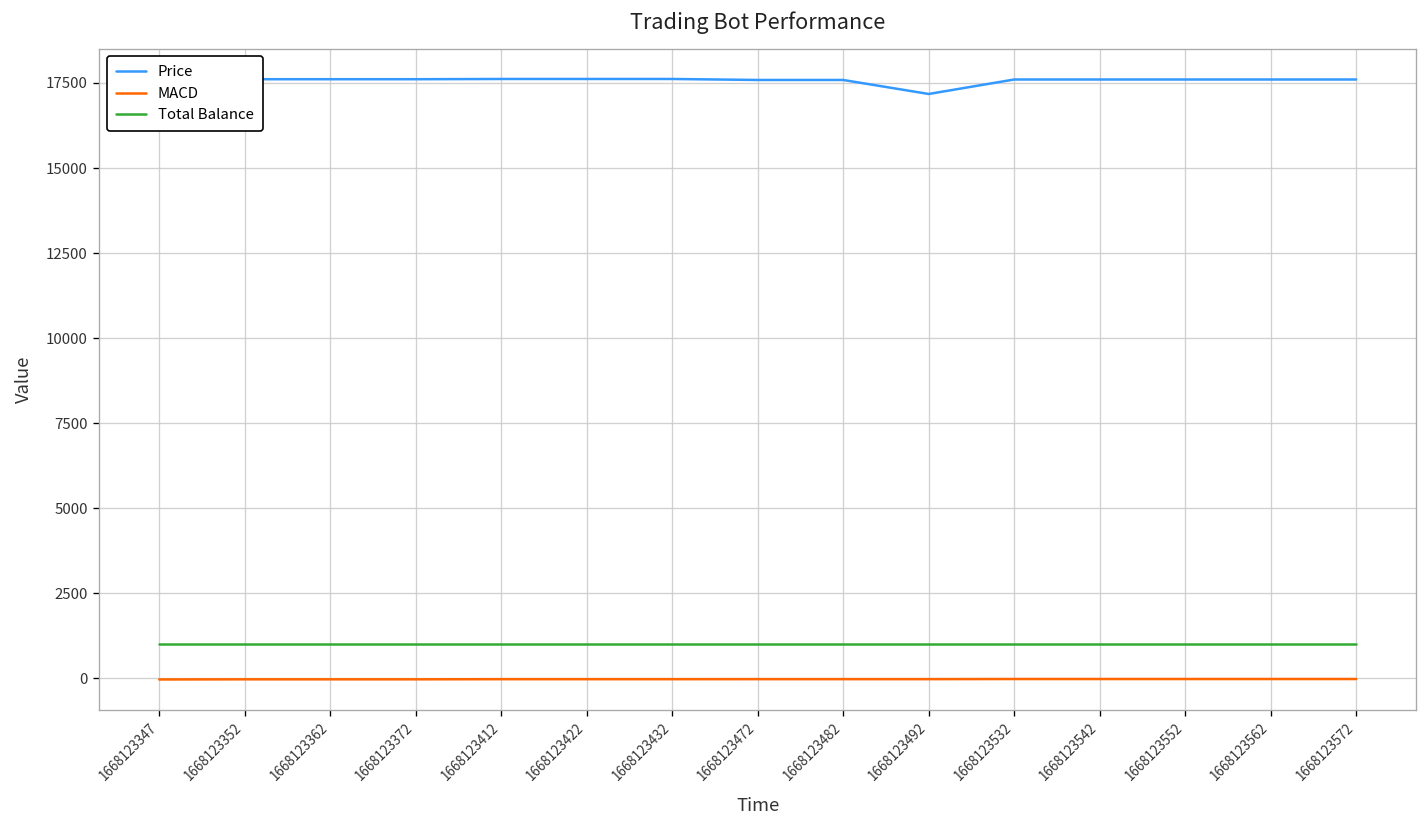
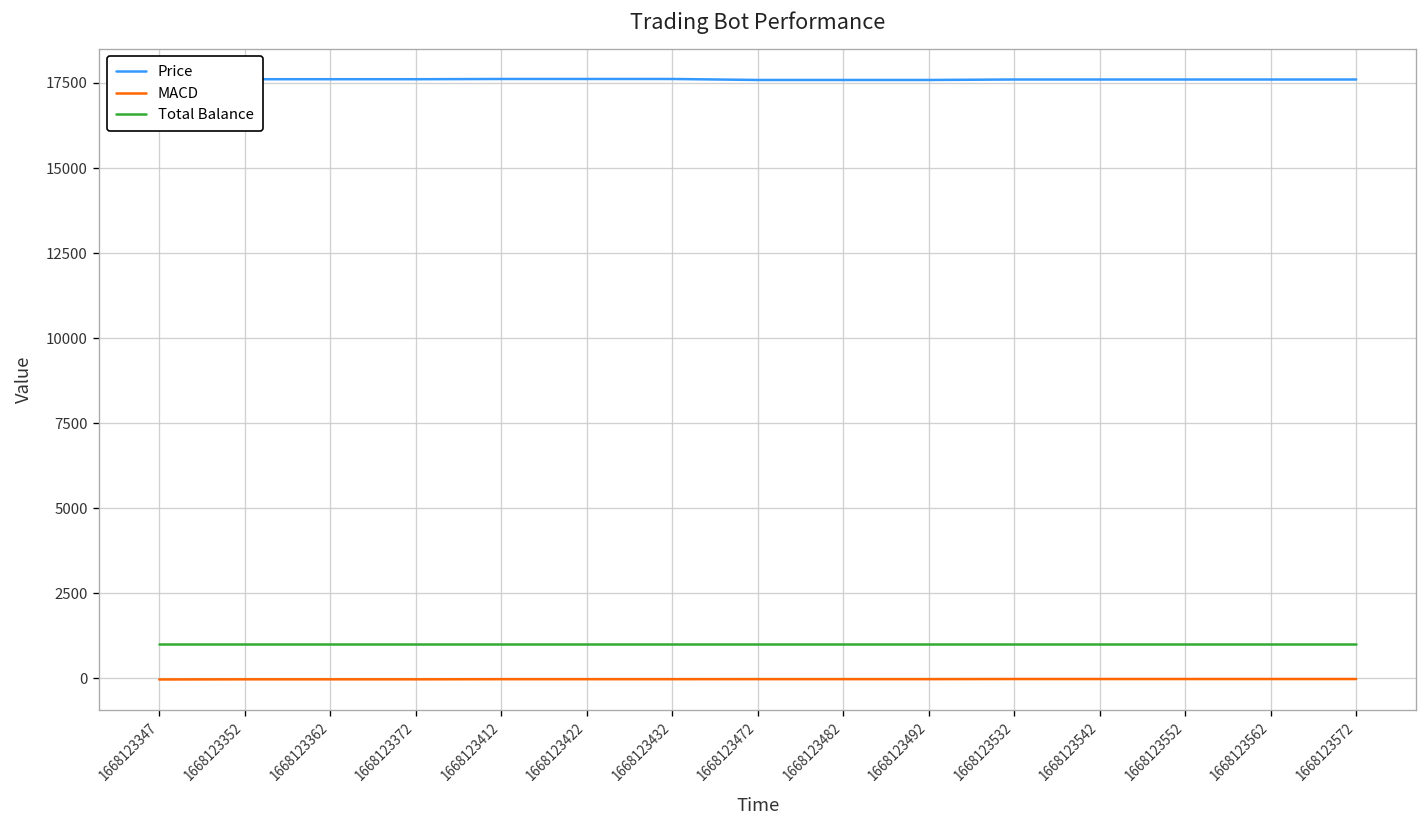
  {
    "Price": {
      "1668123362": 17600,
      "1668123372": 17600,
      "1668123412": 17600,
      "1668123422": 17600,
      "1668123432": 17600,
      "1668123472": 17600,
      "1668123482": 17600,
-     "1668123492": 17200,
+     "1668123492": 17600,
      "1668123532": 17600,
      "1668123542": 17600,
      "1668123552": 17600,
      "1668123562": 17600,
      "1668123572": 17600
    },
    "MACD": {
      "1668123347": 0,
      "1668123352": 0,
      "1668123362": 0,
      "1668123372": 0,
      "1668123412": 0,
      "1668123422": 0,
      "1668123432": 0,
      "1668123472": 0,
      "1668123482": 0,
      "1668123492": 0,
      "1668123532": 0,
      "1668123542": 0,
      "1668123552": 0,
      "1668123562": 0,
      "1668123572": 0
    },
    "Total Balance": {
      "1668123347": 1000,
      "1668123352": 1000,
      "1668123362": 1000,
      "1668123372": 1000,
      "1668123412": 1000,
      "1668123422": 1000,
      "1668123432": 1000,
      "1668123472": 1000,
      "1668123482": 1000,
      "1668123492": 1000,
      "1668123532": 1000,
      "1668123542": 1000,
      "1668123552": 1000,
      "1668123562": 1000,
      "1668123572": 1000
    }
  }
